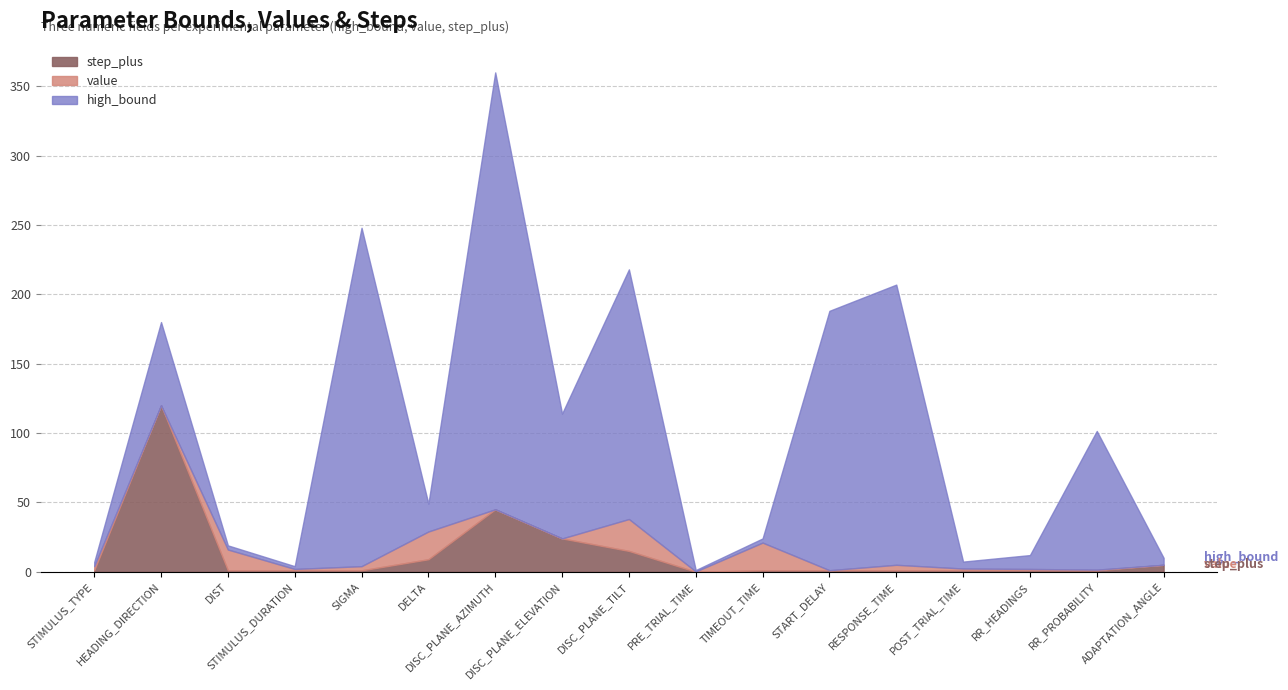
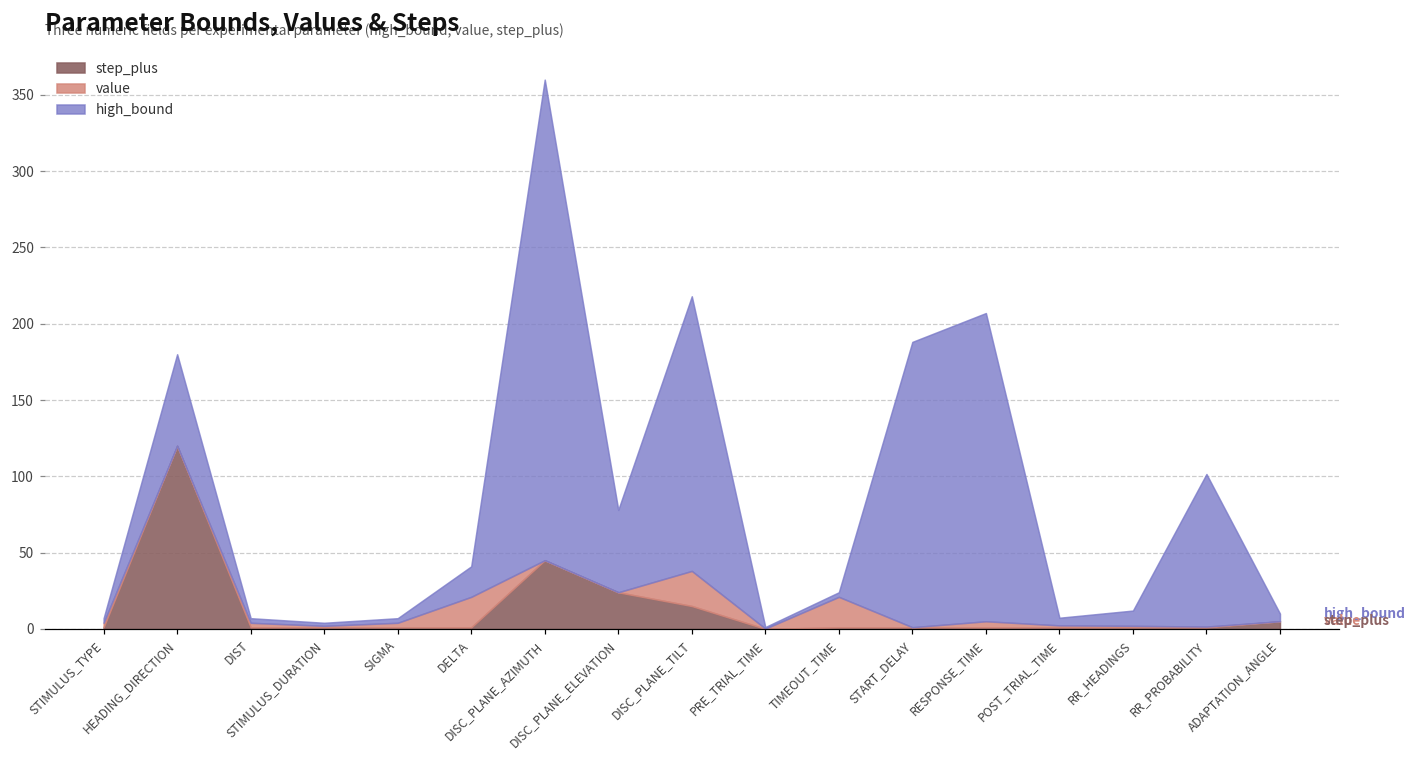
  {
    "step_plus": {
-     "DELTA": 9,
+     "DELTA": 1,
      "DISC_PLANE_TILT": 15
    },
    "value": {
      "STIMULUS_TYPE": 3,
-     "DIST": 15,
+     "DIST": 3,
      "SIGMA": 3,
      "DELTA": 20,
      "DISC_PLANE_TILT": 23,
      "TIMEOUT_TIME": 20,
      "RESPONSE_TIME": 4
    },
    "high_bound": {
      "STIMULUS_TYPE": 3,
      "HEADING_DIRECTION": 60,
      "DIST": 3,
      "STIMULUS_DURATION": 2,
-     "SIGMA": 244,
+     "SIGMA": 3,
      "DELTA": 20,
      "DISC_PLANE_AZIMUTH": 315,
-     "DISC_PLANE_ELEVATION": 90,
+     "DISC_PLANE_ELEVATION": 54,
      "DISC_PLANE_TILT": 180,
      "TIMEOUT_TIME": 3,
      "START_DELAY": 187,
      "RESPONSE_TIME": 202,
      "POST_TRIAL_TIME": 5,
      "RR_HEADINGS": 10,
      "RR_PROBABILITY": 100,
      "ADAPTATION_ANGLE": 5
    }
  }
